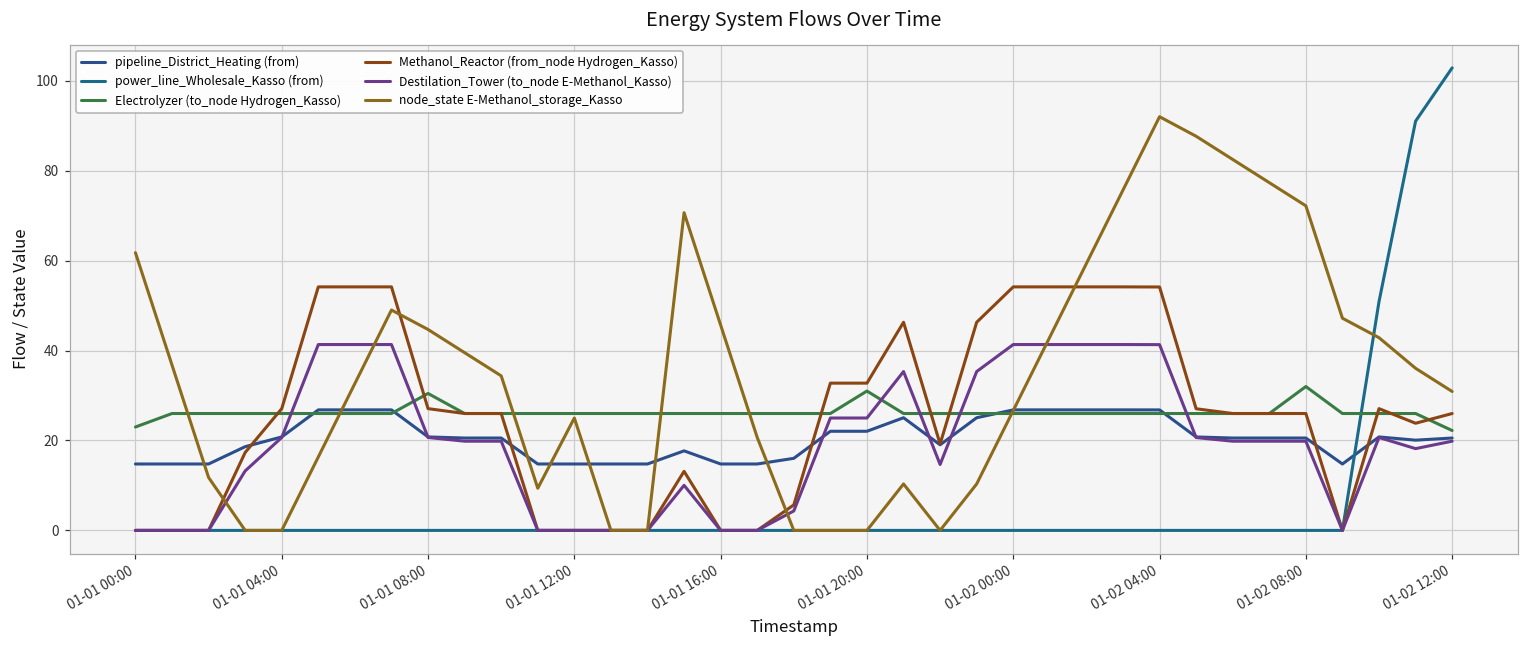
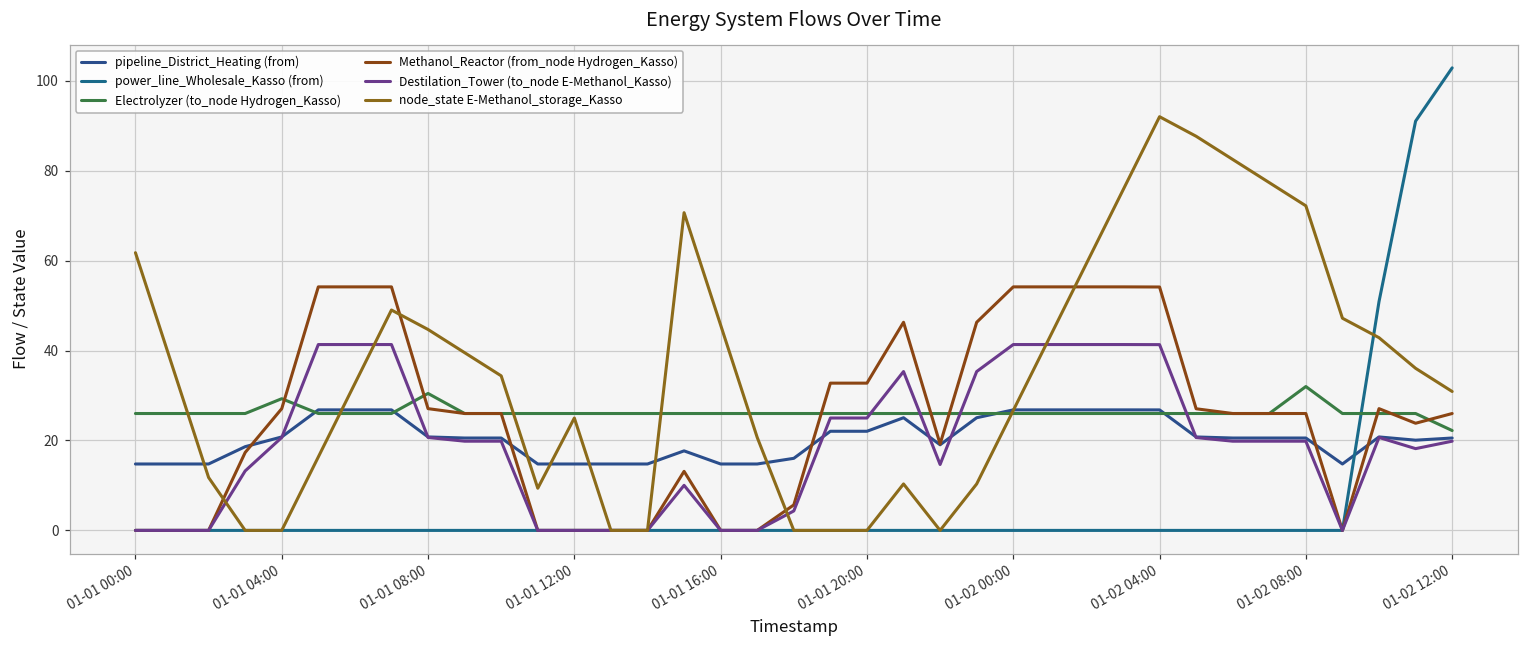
  {
    "Electrolyzer (to_node Hydrogen_Kasso)": {
-     "01-01 00:00": 23,
-     "01-01 04:00": 26,
+     "01-01 00:00": 26,
+     "01-01 04:00": 29,
      "01-01 08:00": 30,
      "01-01 12:00": 26,
      "01-01 16:00": 26,
-     "01-01 20:00": 31,
+     "01-01 20:00": 26,
      "01-02 00:00": 26,
      "01-02 04:00": 26,
      "01-02 08:00": 32,
      "01-02 12:00": 22
    },
    "Destilation_Tower (to_node E-Methanol_Kasso)": {
      "01-01 20:00": 25,
      "01-02 00:00": 41,
      "01-02 04:00": 41,
      "01-02 08:00": 20,
      "01-02 12:00": 20
    }
  }
